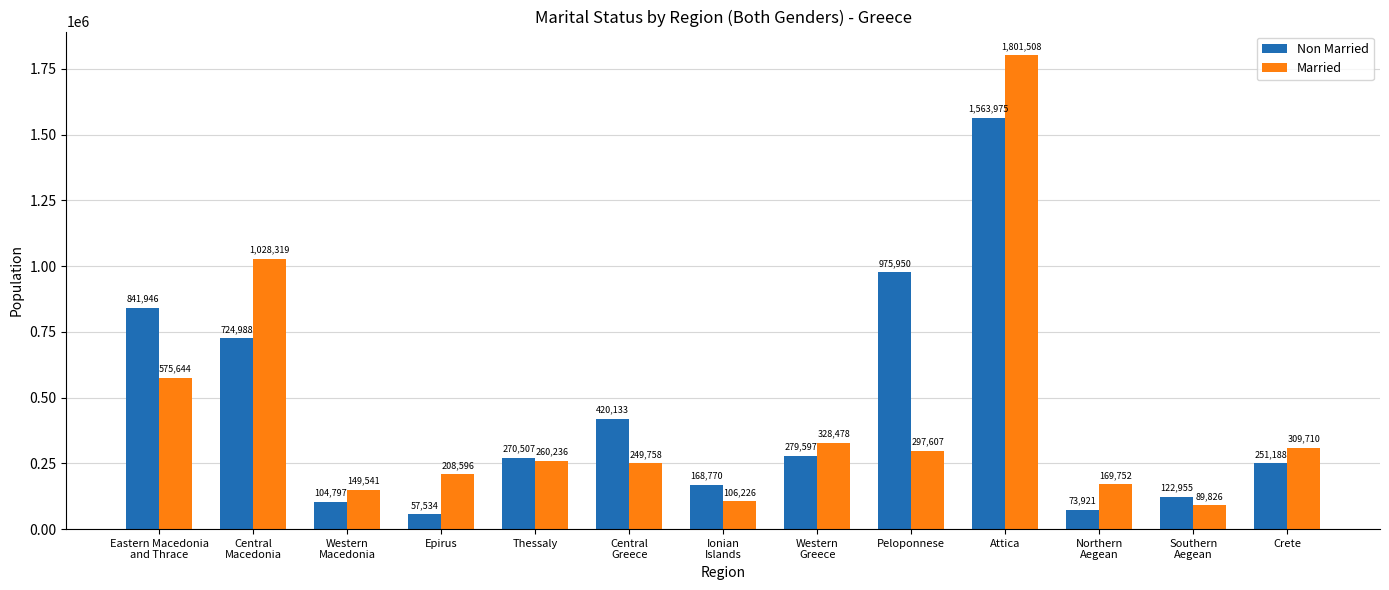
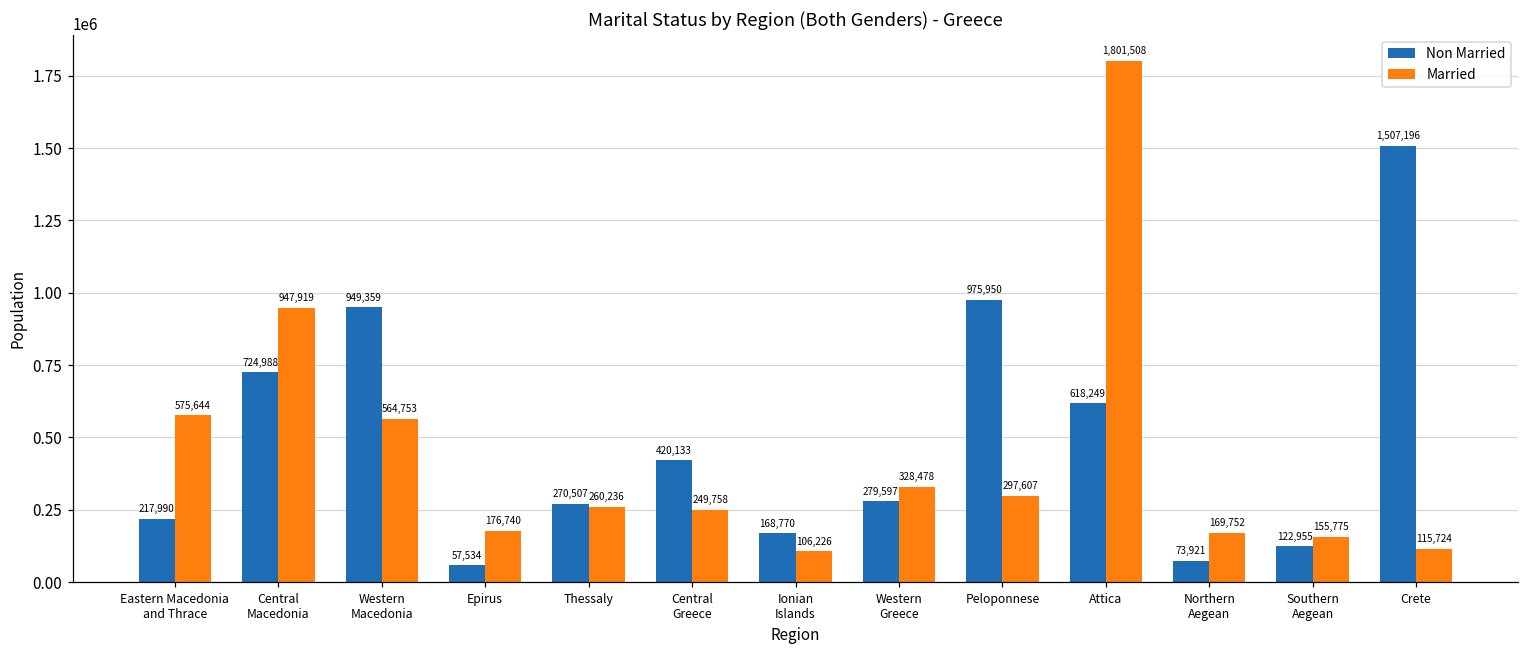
  {
    "Non Married": {
-     "Eastern Macedonia and Thrace": "841,946",
+     "Eastern Macedonia and Thrace": "217,990",
      "Central Macedonia": "724,988",
-     "Western Macedonia": "104,797",
+     "Western Macedonia": "949,359",
      "Epirus": "57,534",
      "Thessaly": "270,507",
      "Central Greece": "420,133",
      "Ionian Islands": "168,770",
      "Western Greece": "279,597",
      "Peloponnese": "975,950",
-     "Attica": "1,563,975",
+     "Attica": "618,249",
      "Northern Aegean": "73,921",
      "Southern Aegean": "122,955",
-     "Crete": "251,188"
+     "Crete": "1,507,196"
    },
    "Married": {
      "Eastern Macedonia and Thrace": "575,644",
-     "Central Macedonia": "1,028,319",
-     "Western Macedonia": "149,541",
-     "Epirus": "208,596",
+     "Central Macedonia": "947,919",
+     "Western Macedonia": "564,753",
+     "Epirus": "176,740",
      "Thessaly": "260,236",
      "Central Greece": "249,758",
      "Ionian Islands": "106,226",
      "Western Greece": "328,478",
      "Peloponnese": "297,607",
      "Attica": "1,801,508",
      "Northern Aegean": "169,752",
-     "Southern Aegean": "89,826",
-     "Crete": "309,710"
+     "Southern Aegean": "155,775",
+     "Crete": "115,724"
    }
  }
